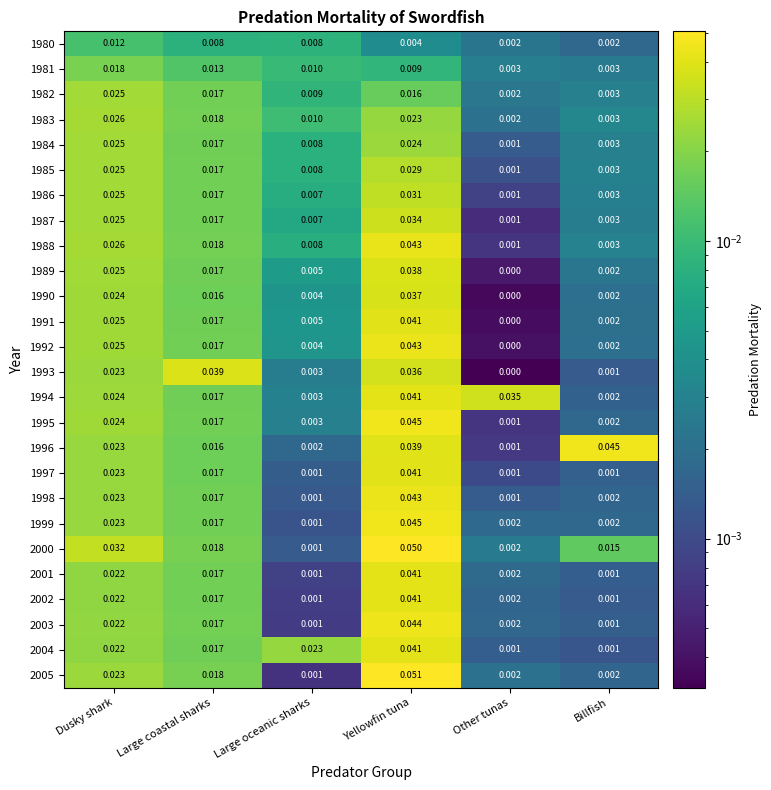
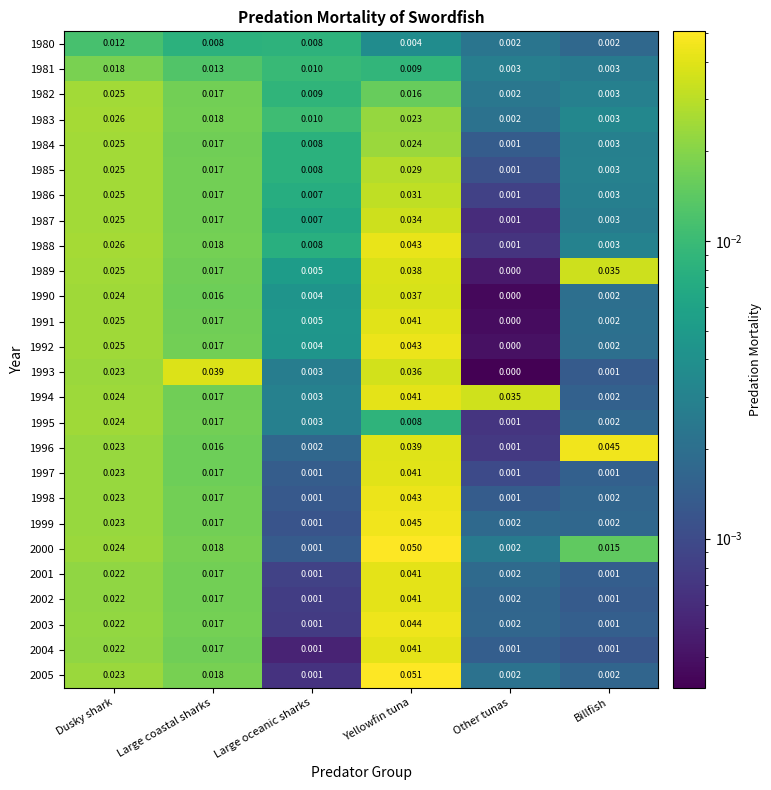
  {
    "1980": {
      "Dusky shark": 0.012,
      "Large coastal sharks": 0.008,
      "Large oceanic sharks": 0.008,
      "Yellowfin tuna": 0.004,
      "Other tunas": 0.002,
      "Billfish": 0.002
    },
    "1981": {
      "Dusky shark": 0.018,
      "Large coastal sharks": 0.013,
      "Large oceanic sharks": 0.010,
      "Yellowfin tuna": 0.009,
      "Other tunas": 0.003,
      "Billfish": 0.003
    },
    "1982": {
      "Dusky shark": 0.025,
      "Large coastal sharks": 0.017,
      "Large oceanic sharks": 0.009,
      "Yellowfin tuna": 0.016,
      "Other tunas": 0.002,
      "Billfish": 0.003
    },
    "1983": {
      "Dusky shark": 0.026,
      "Large coastal sharks": 0.018,
      "Large oceanic sharks": 0.010,
      "Yellowfin tuna": 0.023,
      "Other tunas": 0.002,
      "Billfish": 0.003
    },
    "1984": {
      "Dusky shark": 0.025,
      "Large coastal sharks": 0.017,
      "Large oceanic sharks": 0.008,
      "Yellowfin tuna": 0.024,
      "Other tunas": 0.001,
      "Billfish": 0.003
    },
    "1985": {
      "Dusky shark": 0.025,
      "Large coastal sharks": 0.017,
      "Large oceanic sharks": 0.008,
      "Yellowfin tuna": 0.029,
      "Other tunas": 0.001,
      "Billfish": 0.003
    },
    "1986": {
      "Dusky shark": 0.025,
      "Large coastal sharks": 0.017,
      "Large oceanic sharks": 0.007,
      "Yellowfin tuna": 0.031,
      "Other tunas": 0.001,
      "Billfish": 0.003
    },
    "1987": {
      "Dusky shark": 0.025,
      "Large coastal sharks": 0.017,
      "Large oceanic sharks": 0.007,
      "Yellowfin tuna": 0.034,
      "Other tunas": 0.001,
      "Billfish": 0.003
    },
    "1988": {
      "Dusky shark": 0.026,
      "Large coastal sharks": 0.018,
      "Large oceanic sharks": 0.008,
      "Yellowfin tuna": 0.043,
      "Other tunas": 0.001,
      "Billfish": 0.003
    },
    "1989": {
      "Dusky shark": 0.025,
      "Large coastal sharks": 0.017,
      "Large oceanic sharks": 0.005,
      "Yellowfin tuna": 0.038,
      "Other tunas": 0.000,
-     "Billfish": 0.002
+     "Billfish": 0.035
    },
    "1990": {
      "Dusky shark": 0.024,
      "Large coastal sharks": 0.016,
      "Large oceanic sharks": 0.004,
      "Yellowfin tuna": 0.037,
      "Other tunas": 0.000,
      "Billfish": 0.002
    },
    "1991": {
      "Dusky shark": 0.025,
      "Large coastal sharks": 0.017,
      "Large oceanic sharks": 0.005,
      "Yellowfin tuna": 0.041,
      "Other tunas": 0.000,
      "Billfish": 0.002
    },
    "1992": {
      "Dusky shark": 0.025,
      "Large coastal sharks": 0.017,
      "Large oceanic sharks": 0.004,
      "Yellowfin tuna": 0.043,
      "Other tunas": 0.000,
      "Billfish": 0.002
    },
    "1993": {
      "Dusky shark": 0.023,
      "Large coastal sharks": 0.039,
      "Large oceanic sharks": 0.003,
      "Yellowfin tuna": 0.036,
      "Other tunas": 0.000,
      "Billfish": 0.001
    },
    "1994": {
      "Dusky shark": 0.024,
      "Large coastal sharks": 0.017,
      "Large oceanic sharks": 0.003,
      "Yellowfin tuna": 0.041,
      "Other tunas": 0.035,
      "Billfish": 0.002
    },
    "1995": {
      "Dusky shark": 0.024,
      "Large coastal sharks": 0.017,
      "Large oceanic sharks": 0.003,
-     "Yellowfin tuna": 0.045,
+     "Yellowfin tuna": 0.008,
      "Other tunas": 0.001,
      "Billfish": 0.002
    },
    "1996": {
      "Dusky shark": 0.023,
      "Large coastal sharks": 0.016,
      "Large oceanic sharks": 0.002,
      "Yellowfin tuna": 0.039,
      "Other tunas": 0.001,
      "Billfish": 0.045
    },
    "1997": {
      "Dusky shark": 0.023,
      "Large coastal sharks": 0.017,
      "Large oceanic sharks": 0.001,
      "Yellowfin tuna": 0.041,
      "Other tunas": 0.001,
      "Billfish": 0.001
    },
    "1998": {
      "Dusky shark": 0.023,
      "Large coastal sharks": 0.017,
      "Large oceanic sharks": 0.001,
      "Yellowfin tuna": 0.043,
      "Other tunas": 0.001,
      "Billfish": 0.002
    },
    "1999": {
      "Dusky shark": 0.023,
      "Large coastal sharks": 0.017,
      "Large oceanic sharks": 0.001,
      "Yellowfin tuna": 0.045,
      "Other tunas": 0.002,
      "Billfish": 0.002
    },
    "2000": {
-     "Dusky shark": 0.032,
+     "Dusky shark": 0.024,
      "Large coastal sharks": 0.018,
      "Large oceanic sharks": 0.001,
      "Yellowfin tuna": 0.050,
      "Other tunas": 0.002,
      "Billfish": 0.015
    },
    "2001": {
      "Dusky shark": 0.022,
      "Large coastal sharks": 0.017,
      "Large oceanic sharks": 0.001,
      "Yellowfin tuna": 0.041,
      "Other tunas": 0.002,
      "Billfish": 0.001
    },
    "2002": {
      "Dusky shark": 0.022,
      "Large coastal sharks": 0.017,
      "Large oceanic sharks": 0.001,
      "Yellowfin tuna": 0.041,
      "Other tunas": 0.002,
      "Billfish": 0.001
    },
    "2003": {
      "Dusky shark": 0.022,
      "Large coastal sharks": 0.017,
      "Large oceanic sharks": 0.001,
      "Yellowfin tuna": 0.044,
      "Other tunas": 0.002,
      "Billfish": 0.001
    },
    "2004": {
      "Dusky shark": 0.022,
      "Large coastal sharks": 0.017,
-     "Large oceanic sharks": 0.023,
+     "Large oceanic sharks": 0.001,
      "Yellowfin tuna": 0.041,
      "Other tunas": 0.001,
      "Billfish": 0.001
    },
    "2005": {
      "Dusky shark": 0.023,
      "Large coastal sharks": 0.018,
      "Large oceanic sharks": 0.001,
      "Yellowfin tuna": 0.051,
      "Other tunas": 0.002,
      "Billfish": 0.002
    }
  }
